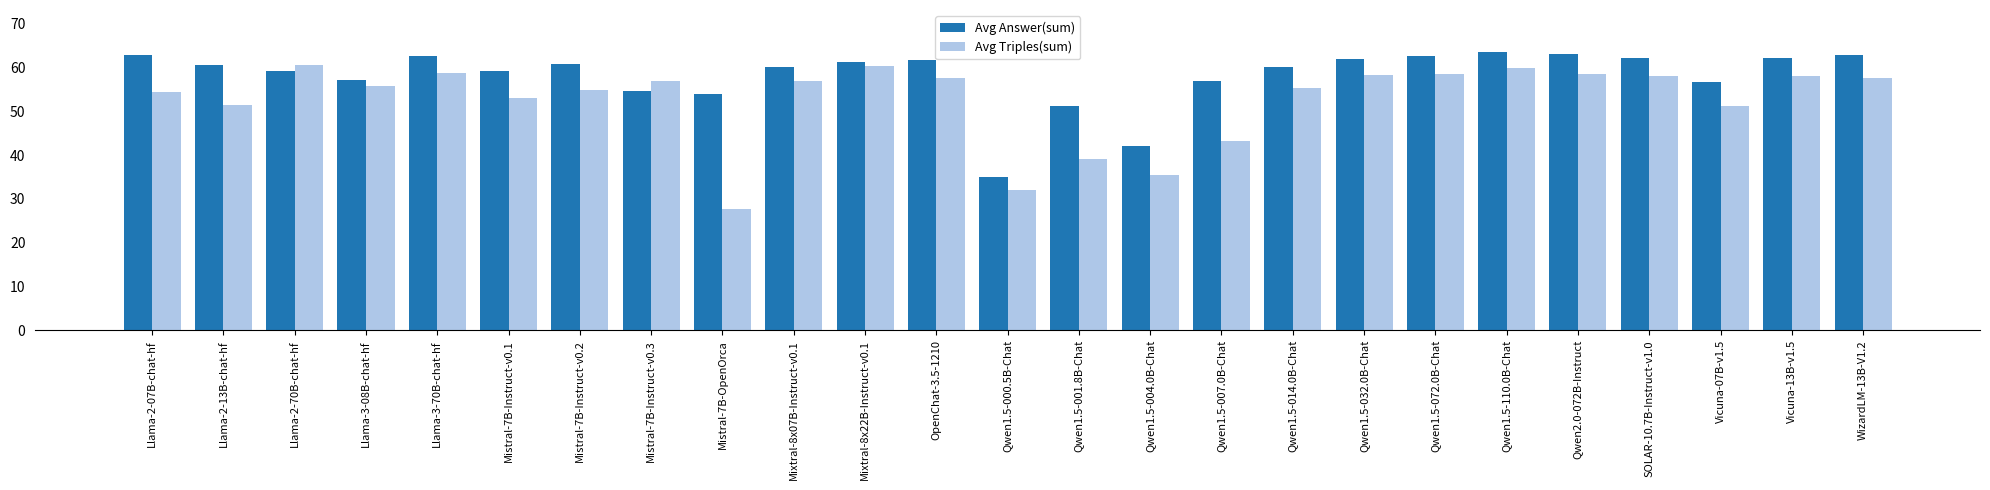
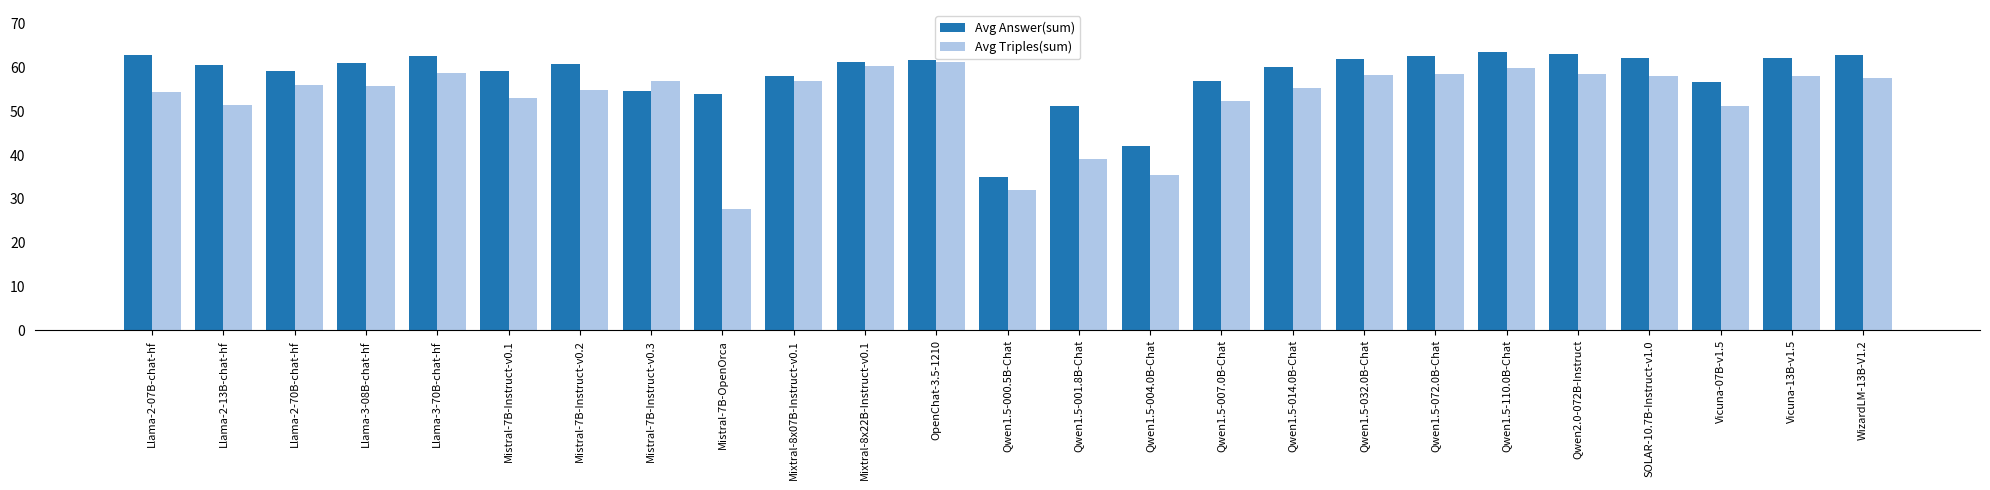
  {
    "Avg Answer(sum)": {
      "Llama-2-07B-chat-hf": 63,
      "Llama-2-13B-chat-hf": 61,
      "Llama-2-70B-chat-hf": 59,
-     "Llama-3-08B-chat-hf": 57,
+     "Llama-3-08B-chat-hf": 61,
      "Llama-3-70B-chat-hf": 63,
      "Mistral-7B-Instruct-v0.1": 59,
      "Mistral-7B-Instruct-v0.2": 61,
      "Mistral-7B-Instruct-v0.3": 55,
      "Mistral-7B-OpenOrca": 54,
-     "Mixtral-8x07B-Instruct-v0.1": 60,
+     "Mixtral-8x07B-Instruct-v0.1": 58,
      "Mixtral-8x22B-Instruct-v0.1": 61,
      "OpenChat-3.5-1210": 62,
      "Qwen1.5-000.5B-Chat": 35,
      "Qwen1.5-001.8B-Chat": 51,
      "Qwen1.5-004.0B-Chat": 42,
      "Qwen1.5-007.0B-Chat": 57,
      "Qwen1.5-014.0B-Chat": 60,
      "Qwen1.5-032.0B-Chat": 62,
      "Qwen1.5-072.0B-Chat": 63,
      "Qwen1.5-110.0B-Chat": 64,
      "Qwen2.0-072B-Instruct": 63,
      "SOLAR-10.7B-Instruct-v1.0": 62,
      "Vicuna-07B-v1.5": 57,
      "Vicuna-13B-v1.5": 62,
      "WizardLM-13B-V1.2": 63
    },
    "Avg Triples(sum)": {
      "Llama-2-07B-chat-hf": 54,
      "Llama-2-13B-chat-hf": 51,
-     "Llama-2-70B-chat-hf": 61,
+     "Llama-2-70B-chat-hf": 56,
      "Llama-3-08B-chat-hf": 56,
      "Llama-3-70B-chat-hf": 59,
      "Mistral-7B-Instruct-v0.1": 53,
      "Mistral-7B-Instruct-v0.2": 55,
      "Mistral-7B-Instruct-v0.3": 57,
      "Mistral-7B-OpenOrca": 28,
      "Mixtral-8x07B-Instruct-v0.1": 57,
      "Mixtral-8x22B-Instruct-v0.1": 60,
-     "OpenChat-3.5-1210": 58,
+     "OpenChat-3.5-1210": 61,
      "Qwen1.5-000.5B-Chat": 32,
      "Qwen1.5-001.8B-Chat": 39,
      "Qwen1.5-004.0B-Chat": 35,
-     "Qwen1.5-007.0B-Chat": 43,
+     "Qwen1.5-007.0B-Chat": 52,
      "Qwen1.5-014.0B-Chat": 55,
      "Qwen1.5-032.0B-Chat": 58,
      "Qwen1.5-072.0B-Chat": 59,
      "Qwen1.5-110.0B-Chat": 60,
      "Qwen2.0-072B-Instruct": 58,
      "SOLAR-10.7B-Instruct-v1.0": 58,
      "Vicuna-07B-v1.5": 51,
      "Vicuna-13B-v1.5": 58,
      "WizardLM-13B-V1.2": 58
    }
  }
